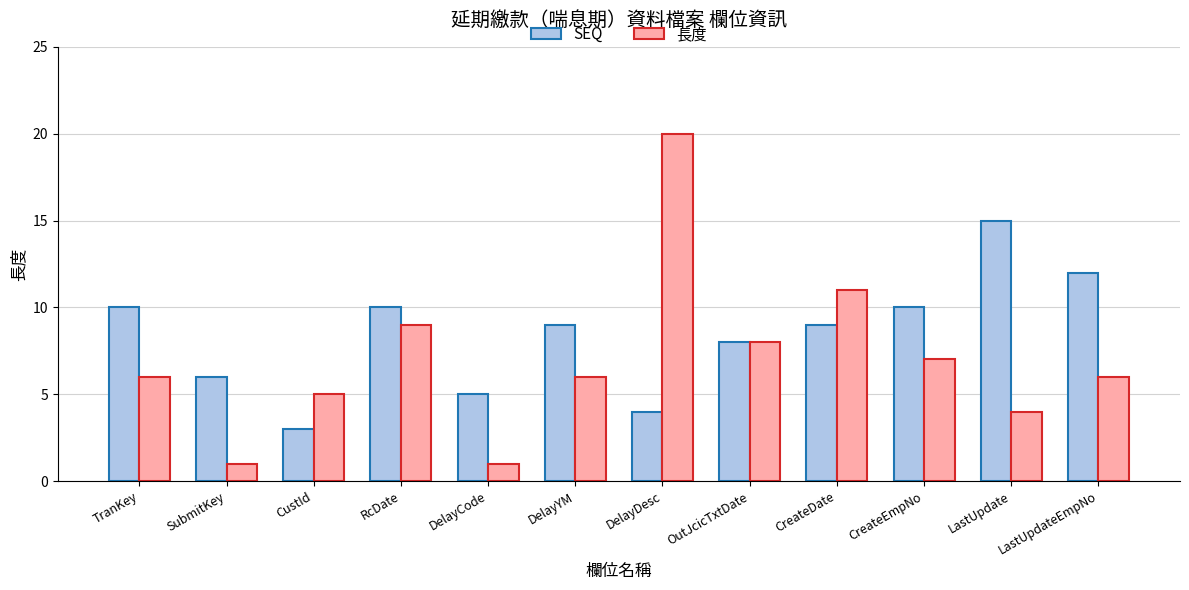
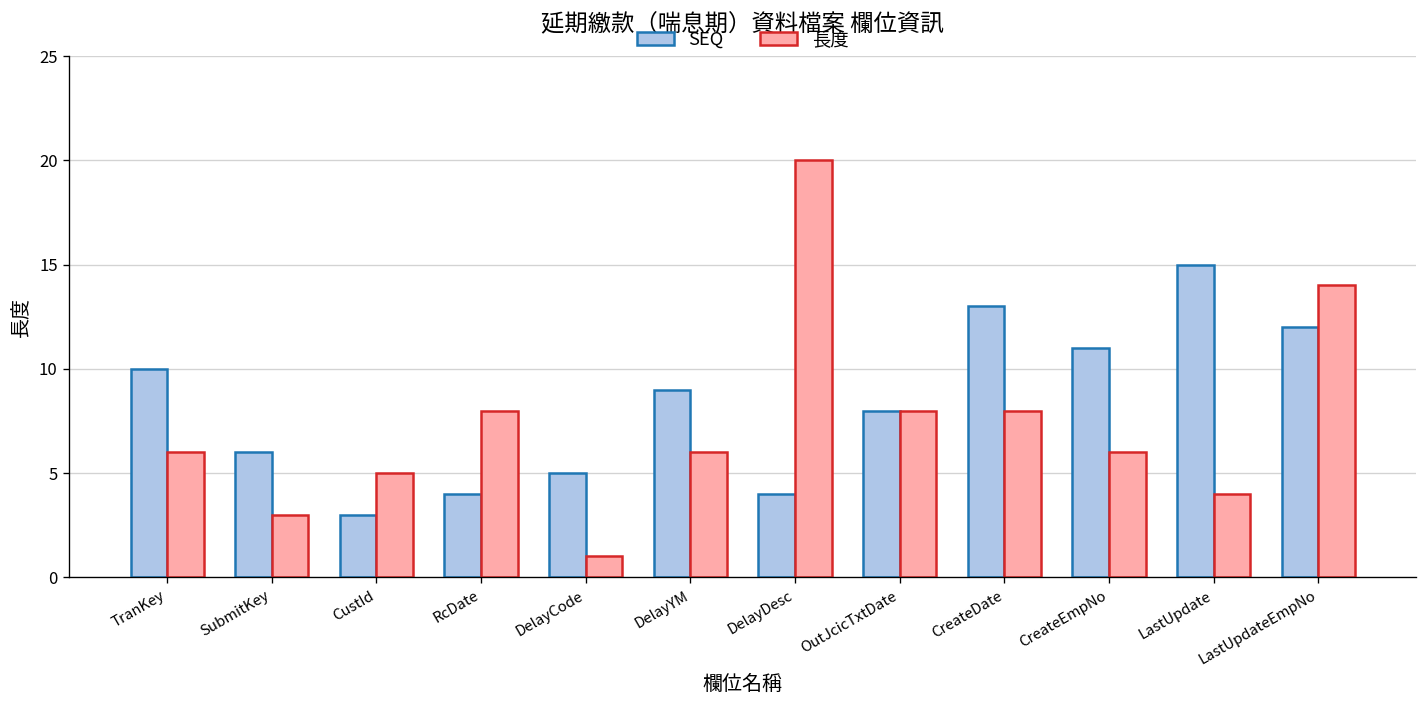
  {
    "SEQ": {
      "TranKey": 10,
      "SubmitKey": 6,
      "CustId": 3,
-     "RcDate": 10,
+     "RcDate": 4,
      "DelayCode": 5,
      "DelayYM": 9,
      "DelayDesc": 4,
      "OutJcicTxtDate": 8,
-     "CreateDate": 9,
-     "CreateEmpNo": 10,
+     "CreateDate": 13,
+     "CreateEmpNo": 11,
      "LastUpdate": 15,
      "LastUpdateEmpNo": 12
    },
    "長度": {
      "TranKey": 6,
-     "SubmitKey": 1,
+     "SubmitKey": 3,
      "CustId": 5,
-     "RcDate": 9,
+     "RcDate": 8,
      "DelayCode": 1,
      "DelayYM": 6,
      "DelayDesc": 20,
      "OutJcicTxtDate": 8,
-     "CreateDate": 11,
-     "CreateEmpNo": 7,
+     "CreateDate": 8,
+     "CreateEmpNo": 6,
      "LastUpdate": 4,
-     "LastUpdateEmpNo": 6
+     "LastUpdateEmpNo": 14
    }
  }
